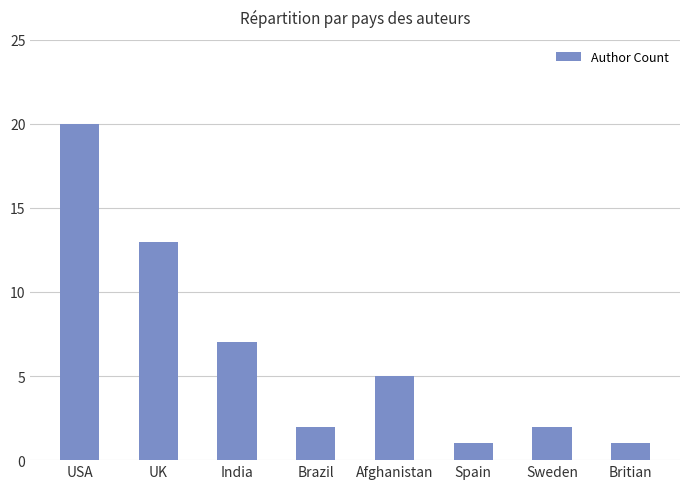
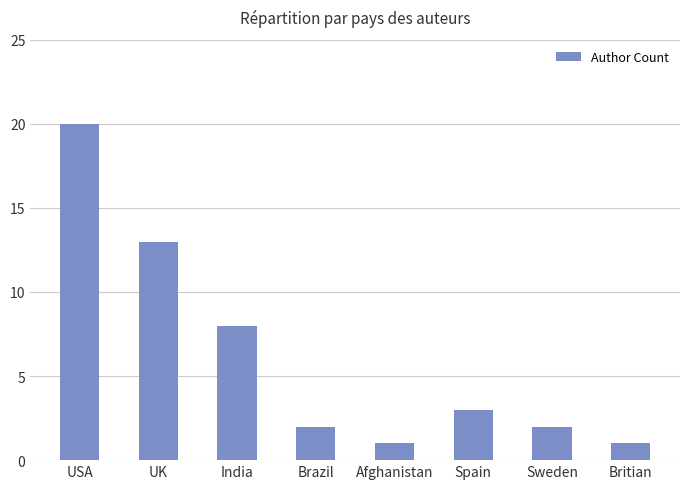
  {
    "USA": 20,
    "UK": 13,
-   "India": 7,
+   "India": 8,
    "Brazil": 2,
-   "Afghanistan": 5,
-   "Spain": 1,
+   "Afghanistan": 1,
+   "Spain": 3,
    "Sweden": 2,
    "Britian": 1
  }
